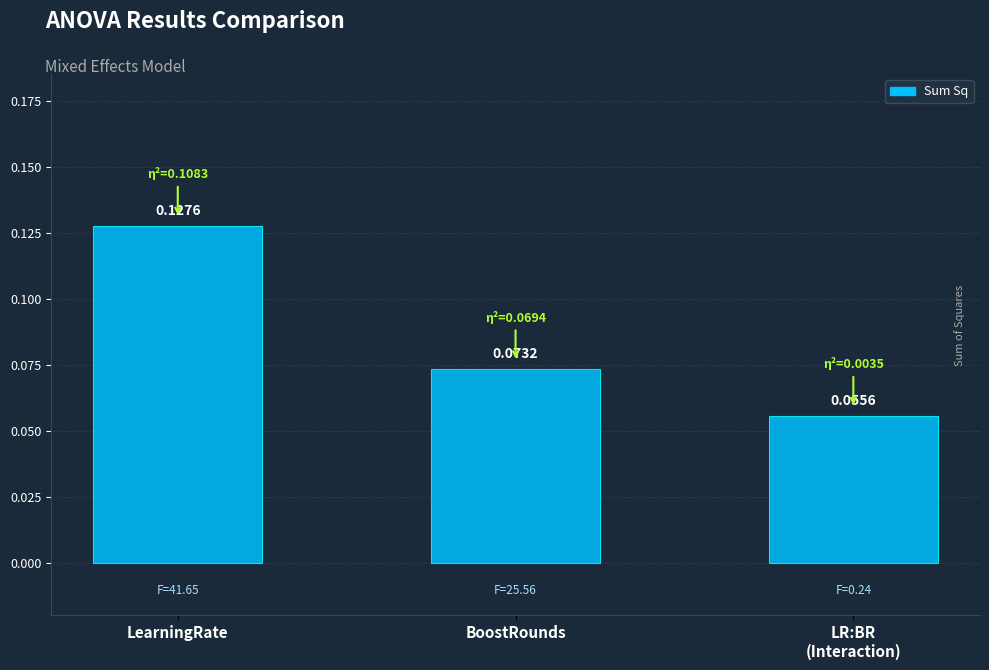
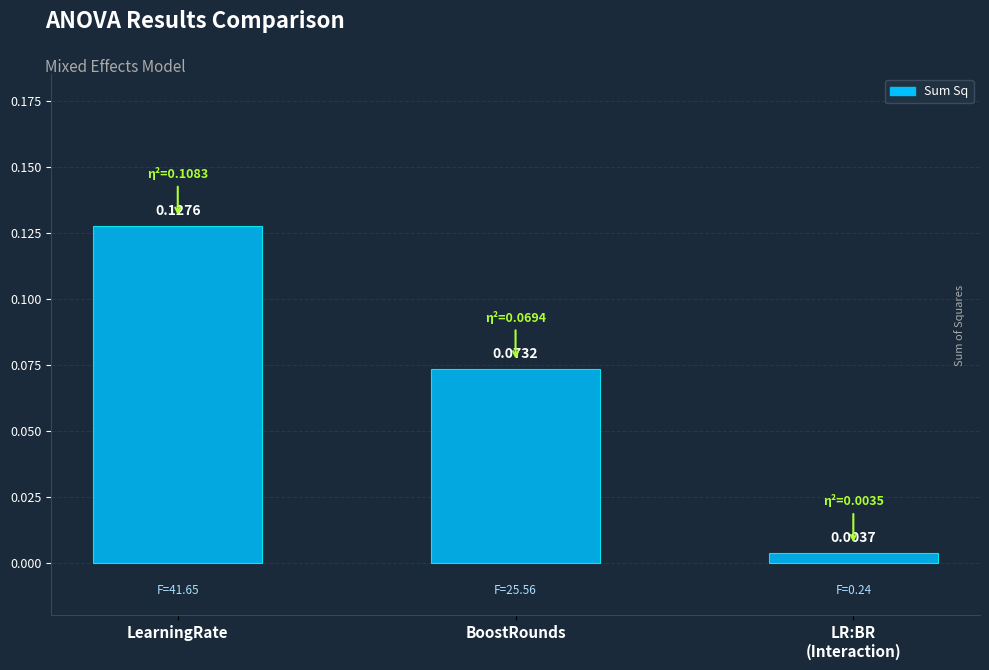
  {
-   "LR:BR (Interaction)": 0.0556
+   "LR:BR (Interaction)": 0.0037
  }
